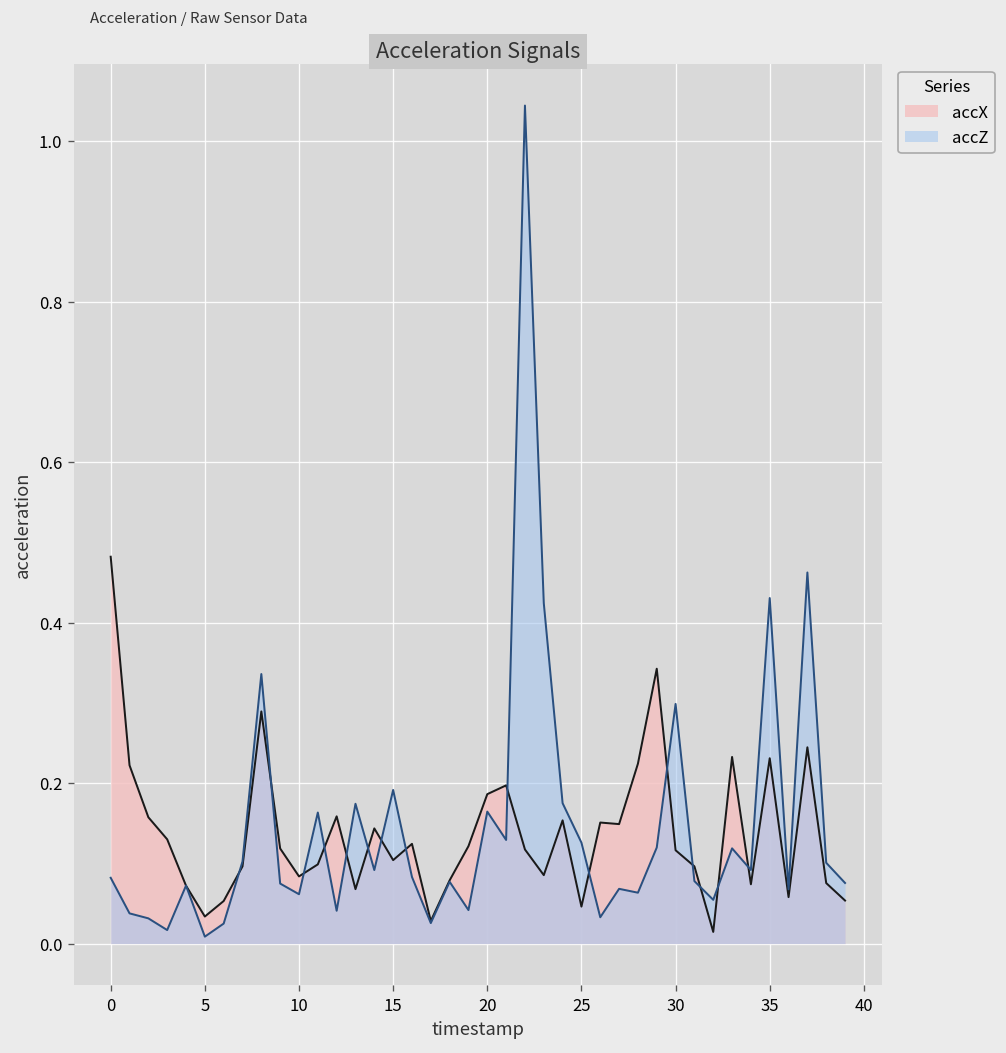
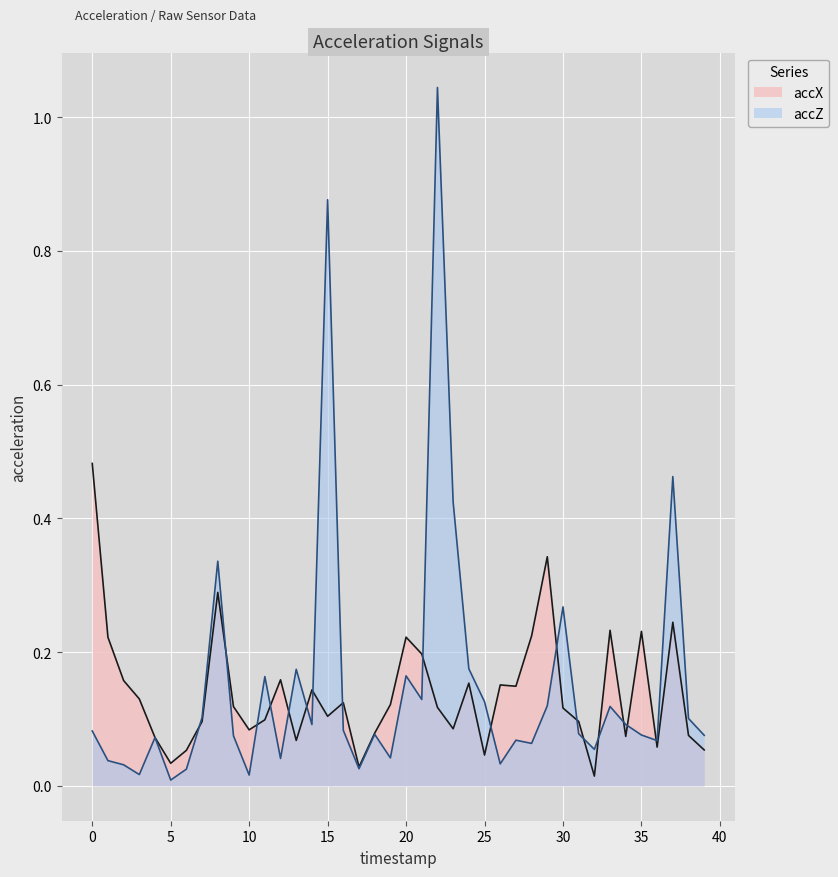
  {
    "accX": {
      "0": 0.48,
      "5": 0.03,
      "10": 0.08,
      "15": 0.10,
-     "20": 0.19,
+     "20": 0.22,
      "25": 0.05,
      "30": 0.12,
      "35": 0.23
    },
    "accZ": {
      "0": 0.08,
      "5": 0.01,
-     "10": 0.06,
-     "15": 0.19,
+     "10": 0.02,
+     "15": 0.88,
      "20": 0.16,
      "25": 0.13,
-     "30": 0.30,
-     "35": 0.43
+     "30": 0.27,
+     "35": 0.08
    }
  }
